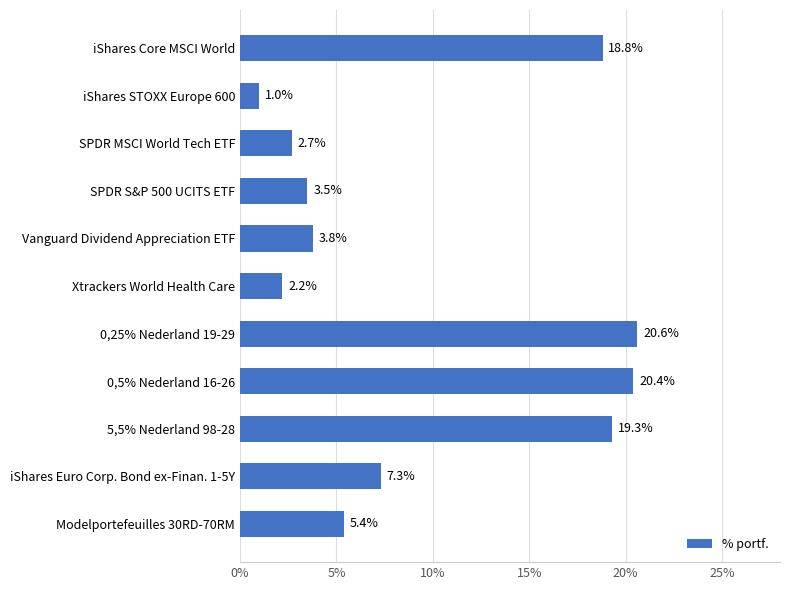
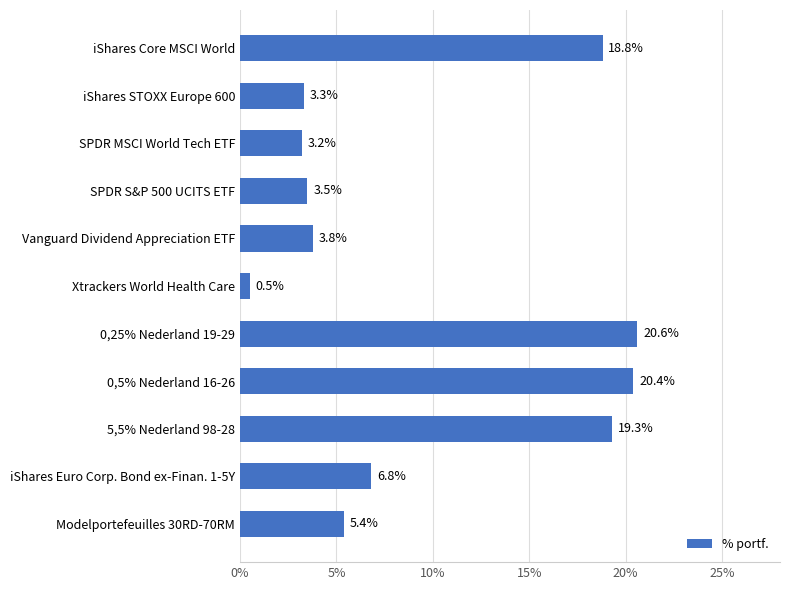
  {
    "iShares Core MSCI World": "18.8%",
-   "iShares STOXX Europe 600": "1.0%",
-   "SPDR MSCI World Tech ETF": "2.7%",
+   "iShares STOXX Europe 600": "3.3%",
+   "SPDR MSCI World Tech ETF": "3.2%",
    "SPDR S&P 500 UCITS ETF": "3.5%",
    "Vanguard Dividend Appreciation ETF": "3.8%",
-   "Xtrackers World Health Care": "2.2%",
+   "Xtrackers World Health Care": "0.5%",
    "0,25% Nederland 19-29": "20.6%",
    "0,5% Nederland 16-26": "20.4%",
    "5,5% Nederland 98-28": "19.3%",
-   "iShares Euro Corp. Bond ex-Finan. 1-5Y": "7.3%",
+   "iShares Euro Corp. Bond ex-Finan. 1-5Y": "6.8%",
    "Modelportefeuilles 30RD-70RM": "5.4%"
  }
